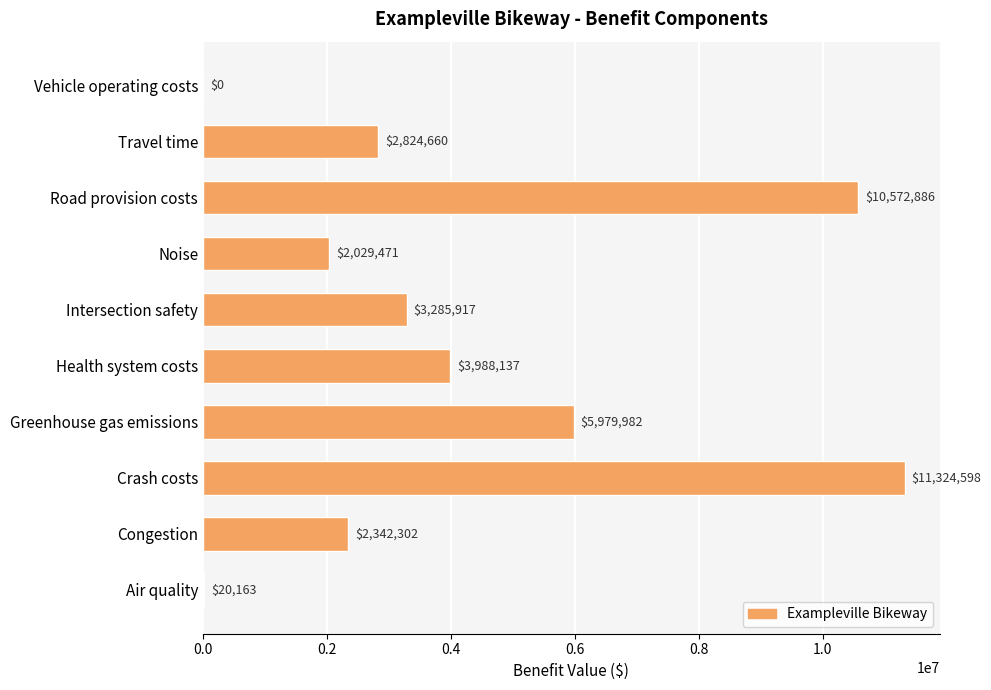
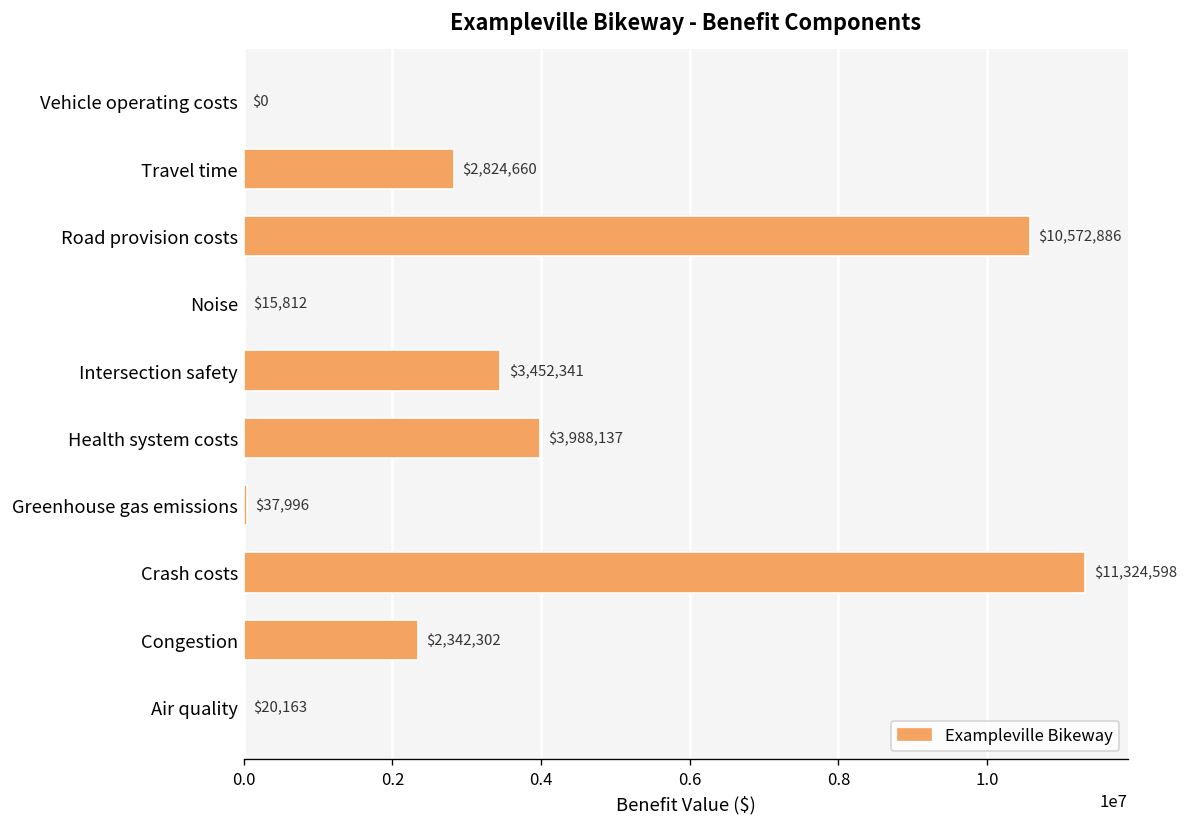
  {
    "Vehicle operating costs": "$0",
    "Travel time": "$2,824,660",
    "Road provision costs": "$10,572,886",
-   "Noise": "$2,029,471",
-   "Intersection safety": "$3,285,917",
+   "Noise": "$15,812",
+   "Intersection safety": "$3,452,341",
    "Health system costs": "$3,988,137",
-   "Greenhouse gas emissions": "$5,979,982",
+   "Greenhouse gas emissions": "$37,996",
    "Crash costs": "$11,324,598",
    "Congestion": "$2,342,302",
    "Air quality": "$20,163"
  }
